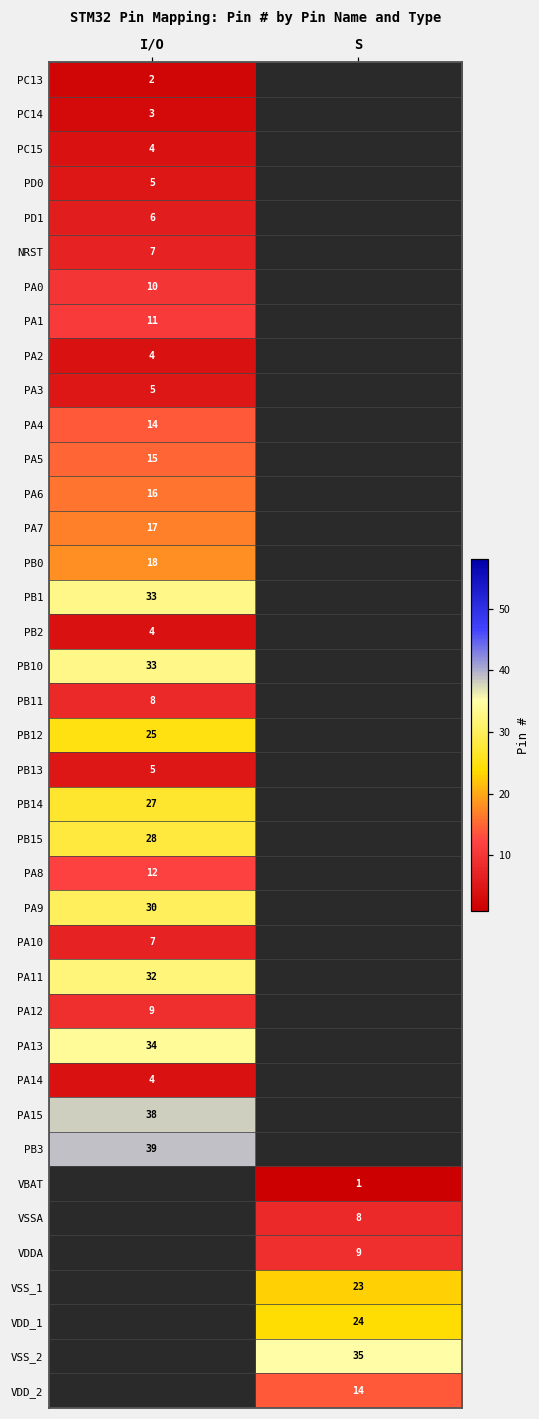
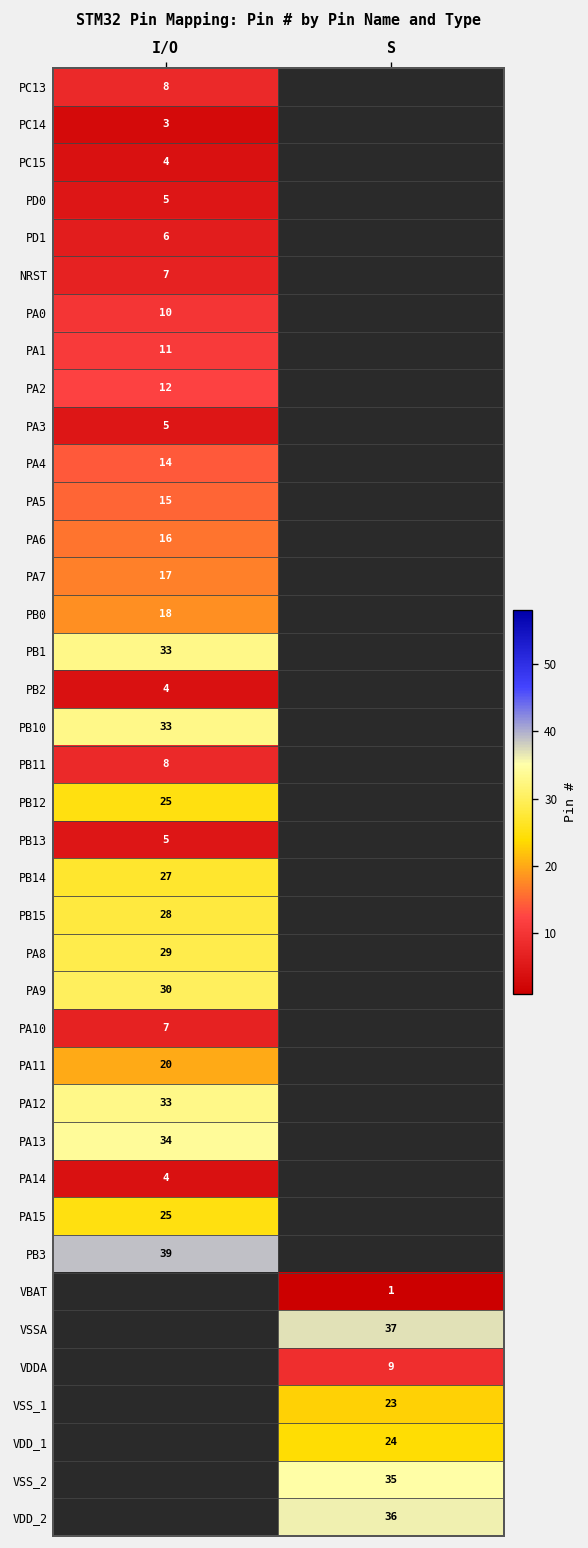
  {
    "PC13": {
-     "I/O": 2
+     "I/O": 8
    },
    "PC14": {
      "I/O": 3
    },
    "PC15": {
      "I/O": 4
    },
    "PD0": {
      "I/O": 5
    },
    "PD1": {
      "I/O": 6
    },
    "NRST": {
      "I/O": 7
    },
    "PA0": {
      "I/O": 10
    },
    "PA1": {
      "I/O": 11
    },
    "PA2": {
-     "I/O": 4
+     "I/O": 12
    },
    "PA3": {
      "I/O": 5
    },
    "PA4": {
      "I/O": 14
    },
    "PA5": {
      "I/O": 15
    },
    "PA6": {
      "I/O": 16
    },
    "PA7": {
      "I/O": 17
    },
    "PB0": {
      "I/O": 18
    },
    "PB1": {
      "I/O": 33
    },
    "PB2": {
      "I/O": 4
    },
    "PB10": {
      "I/O": 33
    },
    "PB11": {
      "I/O": 8
    },
    "PB12": {
      "I/O": 25
    },
    "PB13": {
      "I/O": 5
    },
    "PB14": {
      "I/O": 27
    },
    "PB15": {
      "I/O": 28
    },
    "PA8": {
-     "I/O": 12
+     "I/O": 29
    },
    "PA9": {
      "I/O": 30
    },
    "PA10": {
      "I/O": 7
    },
    "PA11": {
-     "I/O": 32
+     "I/O": 20
    },
    "PA12": {
-     "I/O": 9
+     "I/O": 33
    },
    "PA13": {
      "I/O": 34
    },
    "PA14": {
      "I/O": 4
    },
    "PA15": {
-     "I/O": 38
+     "I/O": 25
    },
    "PB3": {
      "I/O": 39
    },
    "VBAT": {
      "S": 1
    },
    "VSSA": {
-     "S": 8
+     "S": 37
    },
    "VDDA": {
      "S": 9
    },
    "VSS_1": {
      "S": 23
    },
    "VDD_1": {
      "S": 24
    },
    "VSS_2": {
      "S": 35
    },
    "VDD_2": {
-     "S": 14
+     "S": 36
    }
  }
